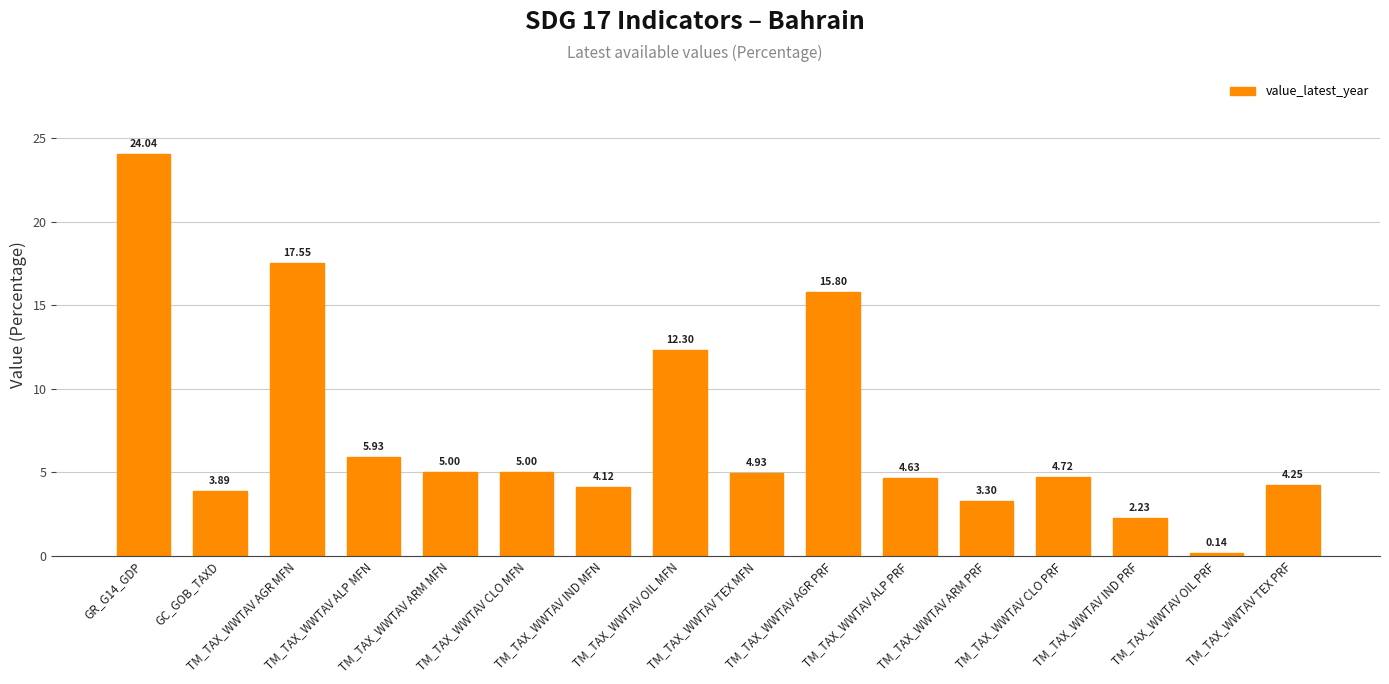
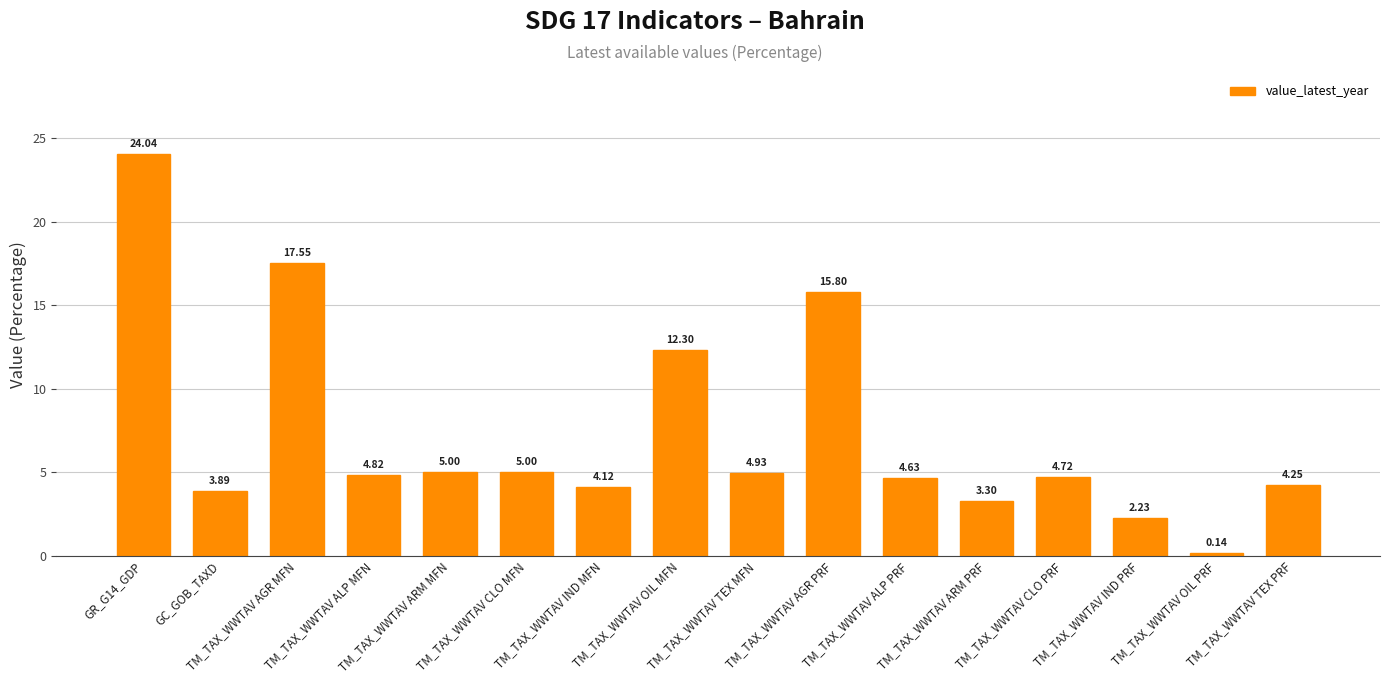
  {
    "GR_G14_GDP": 24.04,
    "GC_GOB_TAXD": 3.89,
    "TM_TAX_WWTAV AGR MFN": 17.55,
-   "TM_TAX_WWTAV ALP MFN": 5.93,
+   "TM_TAX_WWTAV ALP MFN": 4.82,
    "TM_TAX_WWTAV ARM MFN": 5.00,
    "TM_TAX_WWTAV CLO MFN": 5.00,
    "TM_TAX_WWTAV IND MFN": 4.12,
    "TM_TAX_WWTAV OIL MFN": 12.30,
    "TM_TAX_WWTAV TEX MFN": 4.93,
    "TM_TAX_WWTAV AGR PRF": 15.80,
    "TM_TAX_WWTAV ALP PRF": 4.63,
    "TM_TAX_WWTAV ARM PRF": 3.30,
    "TM_TAX_WWTAV CLO PRF": 4.72,
    "TM_TAX_WWTAV IND PRF": 2.23,
    "TM_TAX_WWTAV OIL PRF": 0.14,
    "TM_TAX_WWTAV TEX PRF": 4.25
  }
